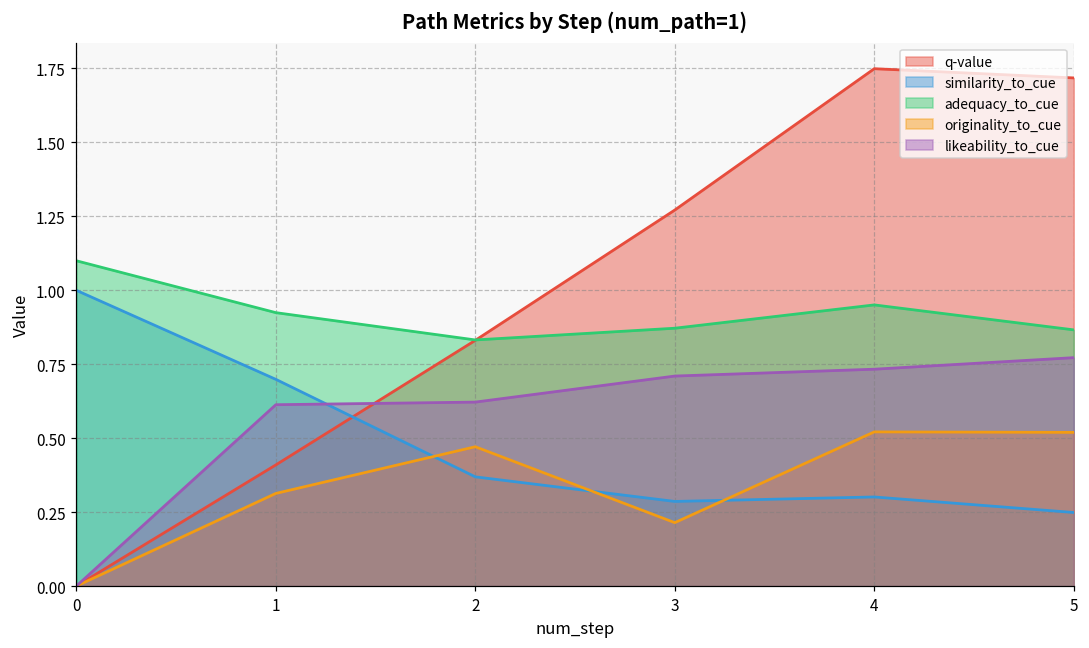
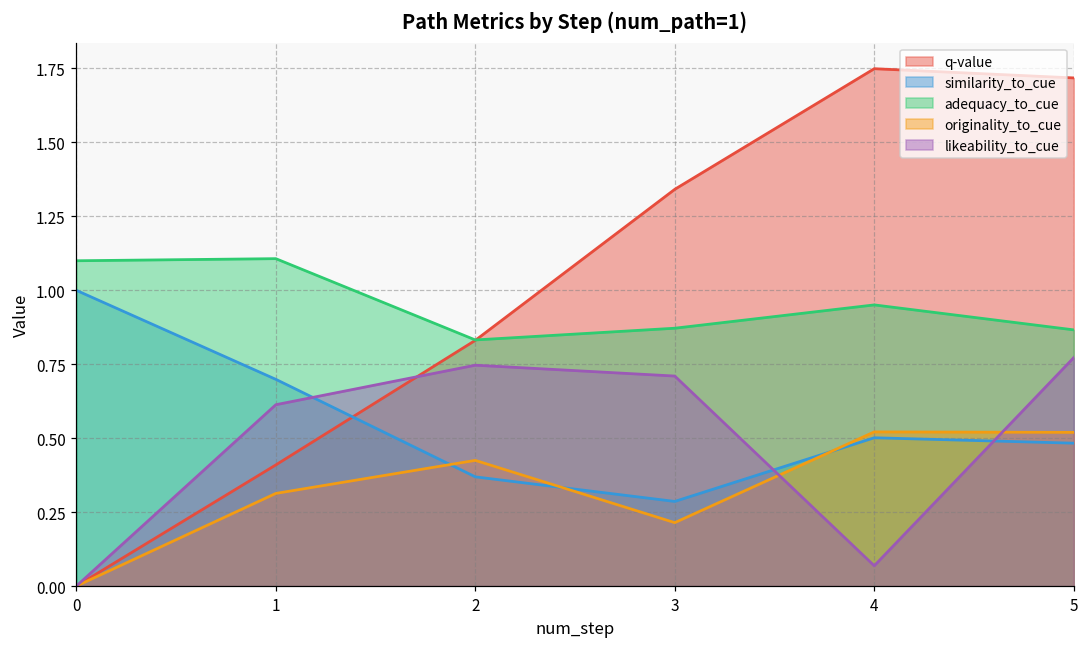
  {
    "q-value": {
      "1": 0.41,
-     "3": 1.27,
+     "3": 1.34,
      "4": 1.75,
      "5": 1.72
    },
    "similarity_to_cue": {
      "0": 1.00,
      "1": 0.70,
      "2": 0.37,
      "3": 0.29,
-     "4": 0.30,
-     "5": 0.25
+     "4": 0.50,
+     "5": 0.48
    },
    "adequacy_to_cue": {
      "0": 1.10,
-     "1": 0.92,
+     "1": 1.11,
      "3": 0.87,
      "4": 0.95,
      "5": 0.87
    },
    "originality_to_cue": {
      "1": 0.31,
-     "2": 0.47,
+     "2": 0.43,
      "3": 0.21,
      "4": 0.52,
      "5": 0.52
    },
    "likeability_to_cue": {
      "1": 0.61,
-     "2": 0.62,
+     "2": 0.75,
      "3": 0.71,
-     "4": 0.73,
+     "4": 0.07,
      "5": 0.77
    }
  }
